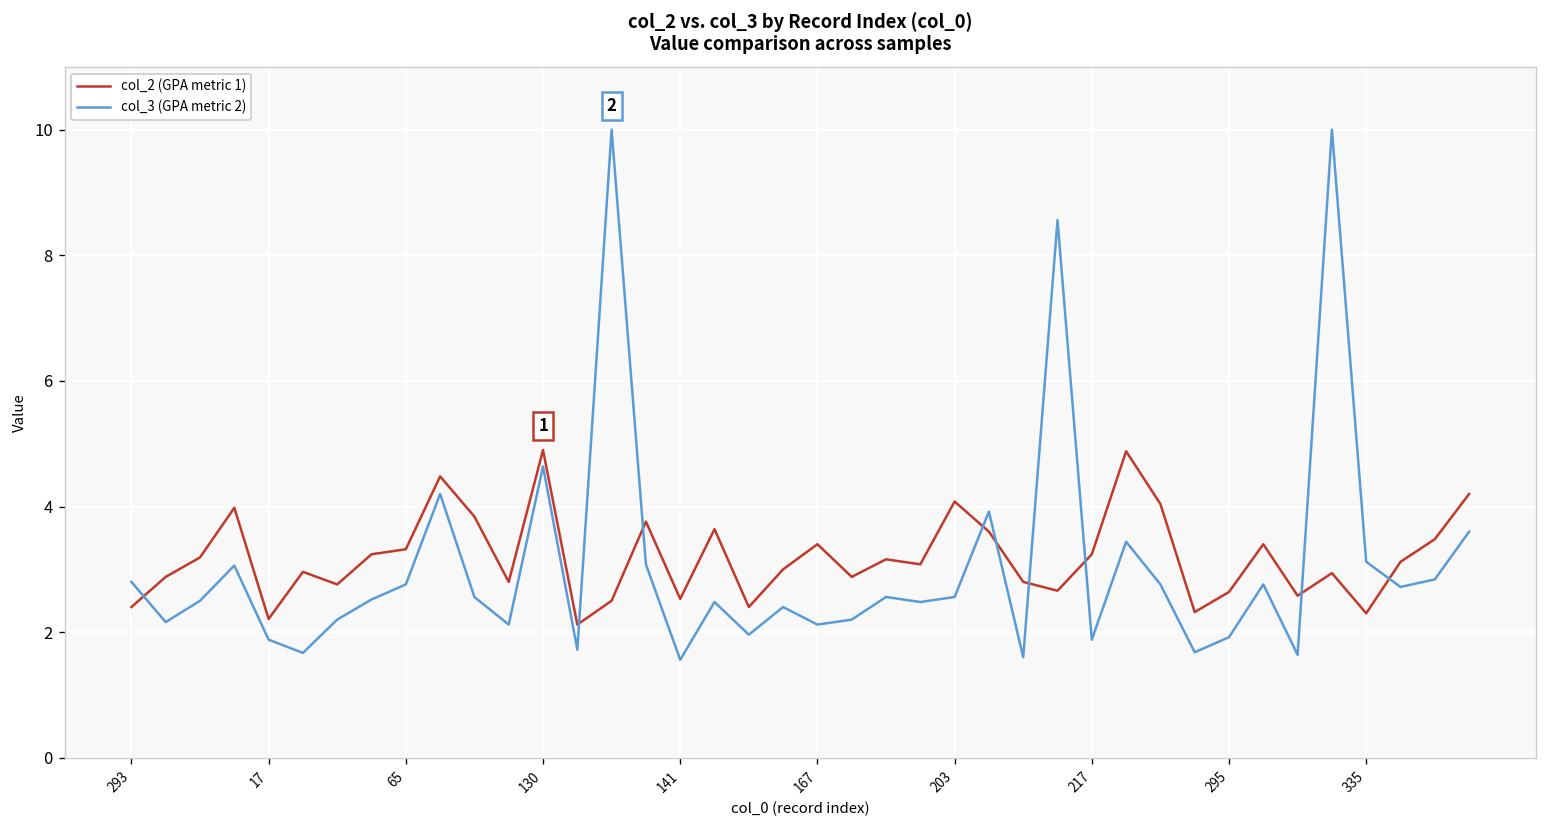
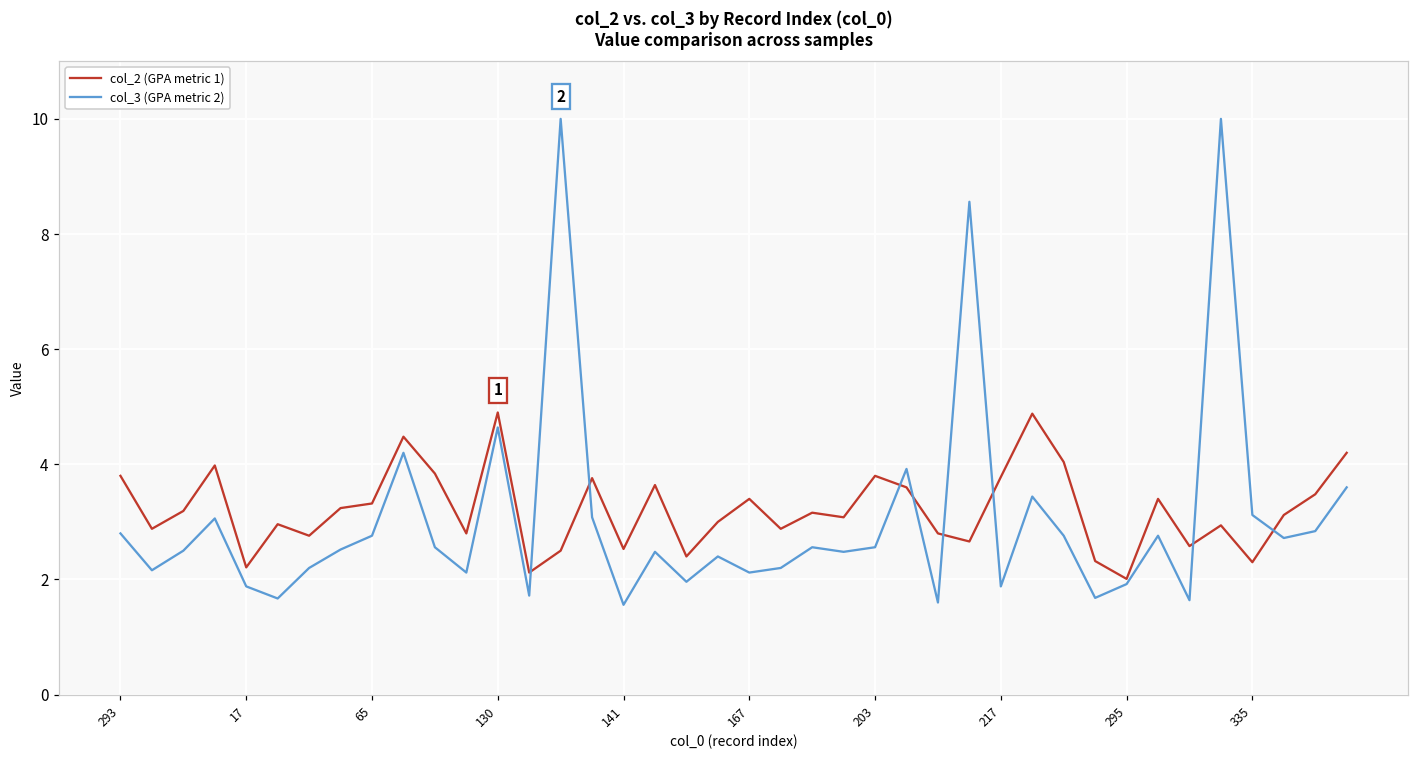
  {
    "col_2 (GPA metric 1)": {
-     "293": 2.4,
+     "293": 3.8,
      "65": 3.3,
      "141": 2.5,
      "167": 3.4,
-     "203": 4.1,
-     "217": 3.2,
-     "295": 2.6,
+     "203": 3.8,
+     "217": 3.8,
+     "295": 2.0,
      "335": 2.3
    },
    "col_3 (GPA metric 2)": {
      "293": 2.8,
      "65": 2.8,
      "130": 4.6,
      "141": 1.6,
      "167": 2.1,
      "203": 2.6,
      "217": 1.9,
      "295": 1.9,
      "335": 3.1
    }
  }
